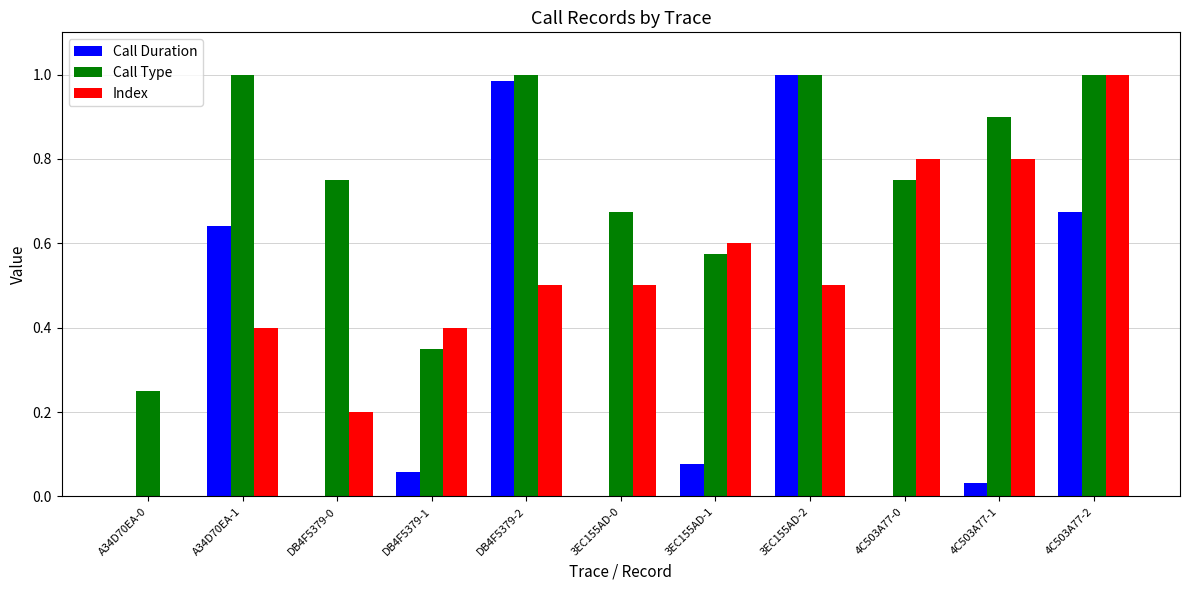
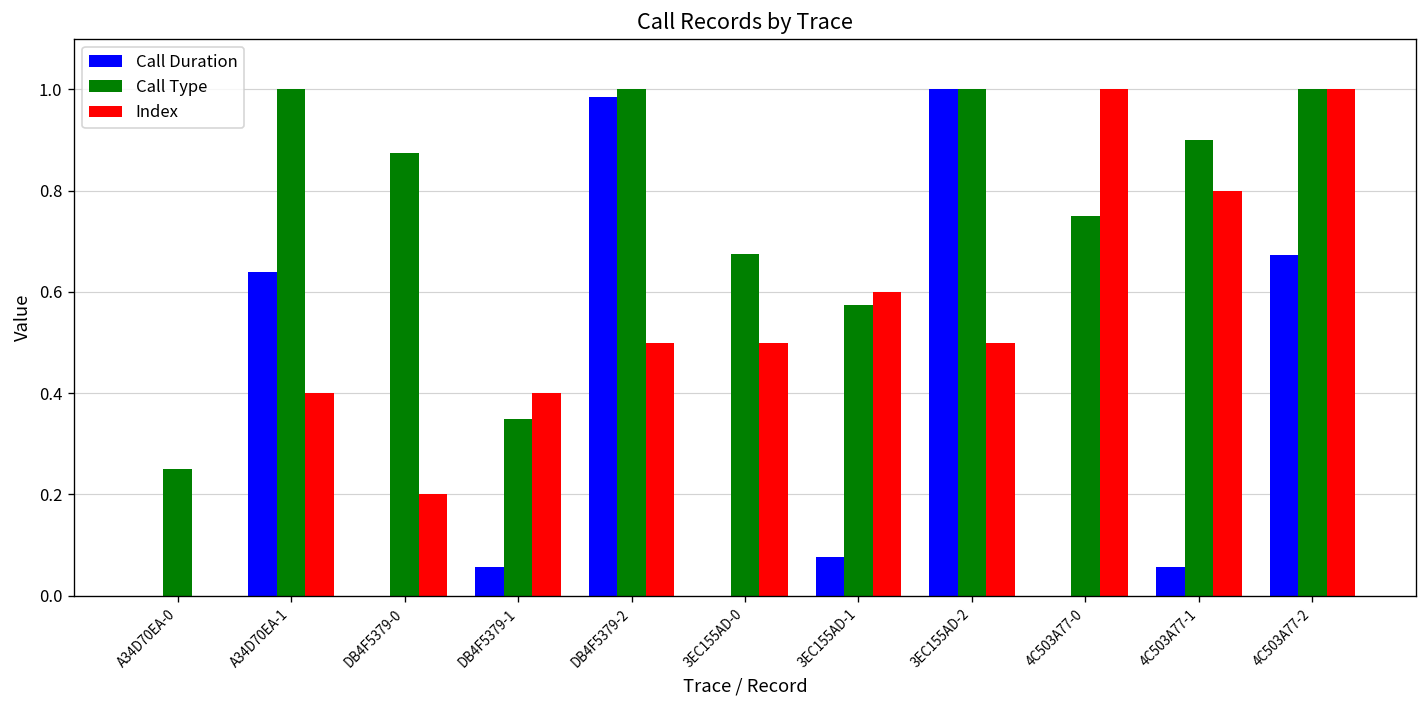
  {
    "Call Duration": {
      "A34D70EA-0": 0.00,
      "A34D70EA-1": 0.64,
      "DB4F5379-0": 0.00,
      "DB4F5379-1": 0.06,
      "DB4F5379-2": 0.98,
      "3EC155AD-0": 0.00,
      "3EC155AD-1": 0.08,
      "3EC155AD-2": 1.00,
      "4C503A77-0": 0.00,
-     "4C503A77-1": 0.03,
+     "4C503A77-1": 0.06,
      "4C503A77-2": 0.67
    },
    "Call Type": {
      "A34D70EA-0": 0.25,
      "A34D70EA-1": 1.00,
-     "DB4F5379-0": 0.75,
+     "DB4F5379-0": 0.88,
      "DB4F5379-1": 0.35,
      "DB4F5379-2": 1.00,
      "3EC155AD-0": 0.68,
      "3EC155AD-1": 0.58,
      "3EC155AD-2": 1.00,
      "4C503A77-0": 0.75,
      "4C503A77-1": 0.90,
      "4C503A77-2": 1.00
    },
    "Index": {
      "A34D70EA-0": 0.00,
      "A34D70EA-1": 0.40,
      "DB4F5379-0": 0.20,
      "DB4F5379-1": 0.40,
      "DB4F5379-2": 0.50,
      "3EC155AD-0": 0.50,
      "3EC155AD-1": 0.60,
      "3EC155AD-2": 0.50,
-     "4C503A77-0": 0.80,
+     "4C503A77-0": 1.00,
      "4C503A77-1": 0.80,
      "4C503A77-2": 1.00
    }
  }
